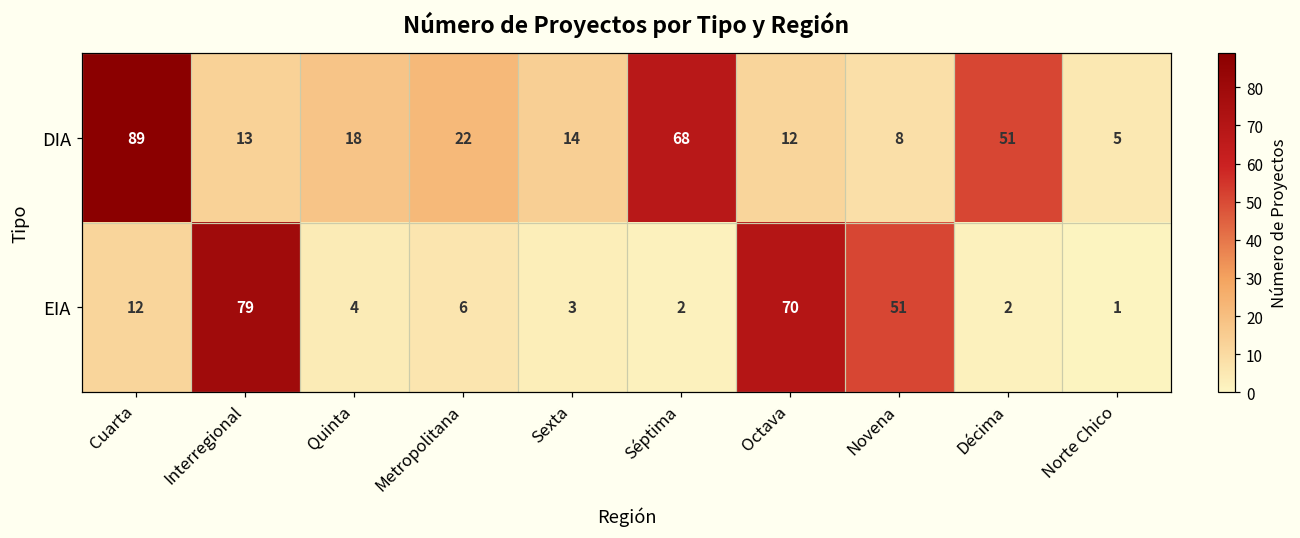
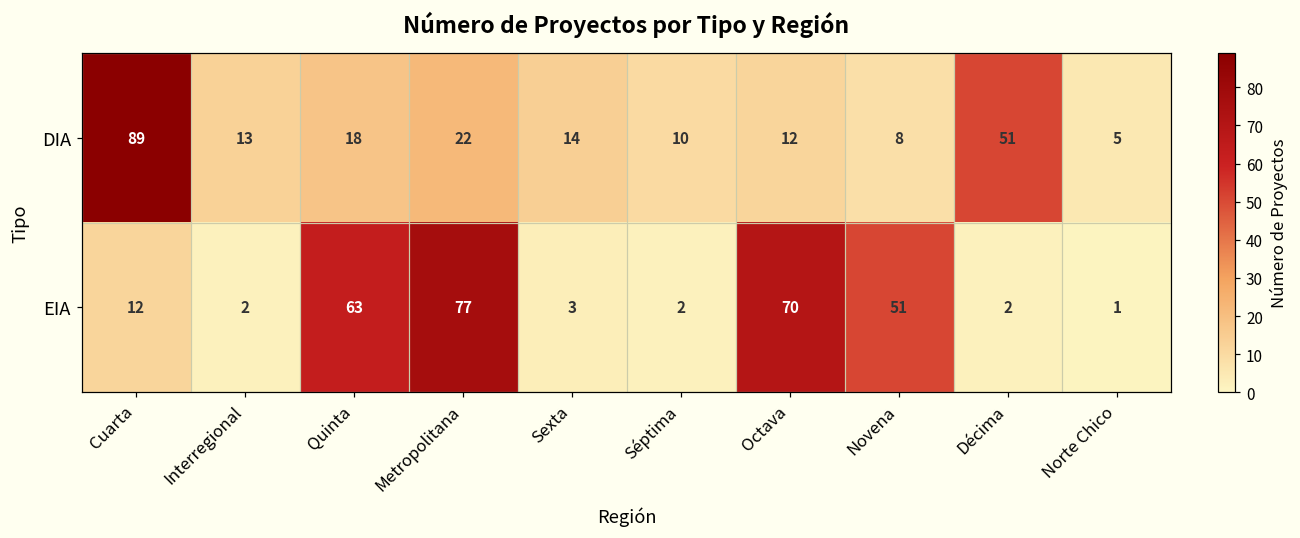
  {
    "DIA": {
      "Cuarta": 89,
      "Interregional": 13,
      "Quinta": 18,
      "Metropolitana": 22,
      "Sexta": 14,
-     "Séptima": 68,
+     "Séptima": 10,
      "Octava": 12,
      "Novena": 8,
      "Décima": 51,
      "Norte Chico": 5
    },
    "EIA": {
      "Cuarta": 12,
-     "Interregional": 79,
-     "Quinta": 4,
-     "Metropolitana": 6,
+     "Interregional": 2,
+     "Quinta": 63,
+     "Metropolitana": 77,
      "Sexta": 3,
      "Séptima": 2,
      "Octava": 70,
      "Novena": 51,
      "Décima": 2,
      "Norte Chico": 1
    }
  }
